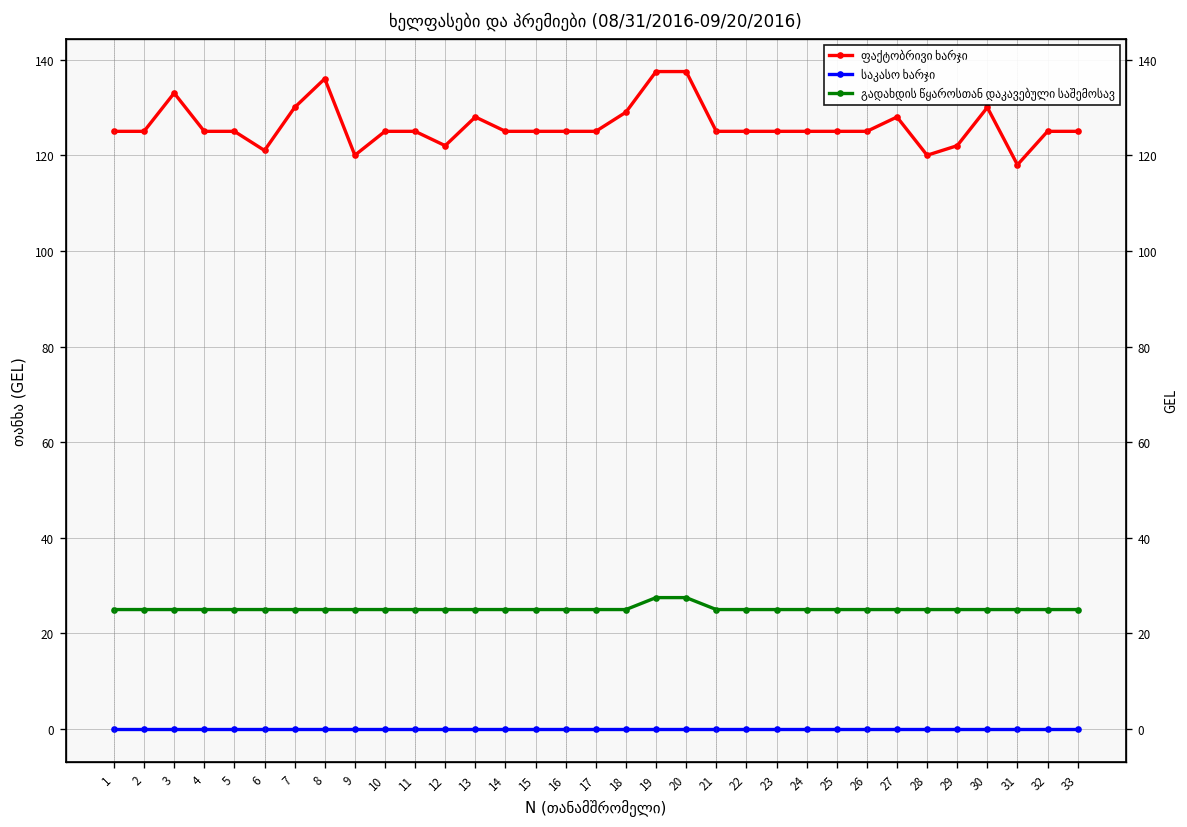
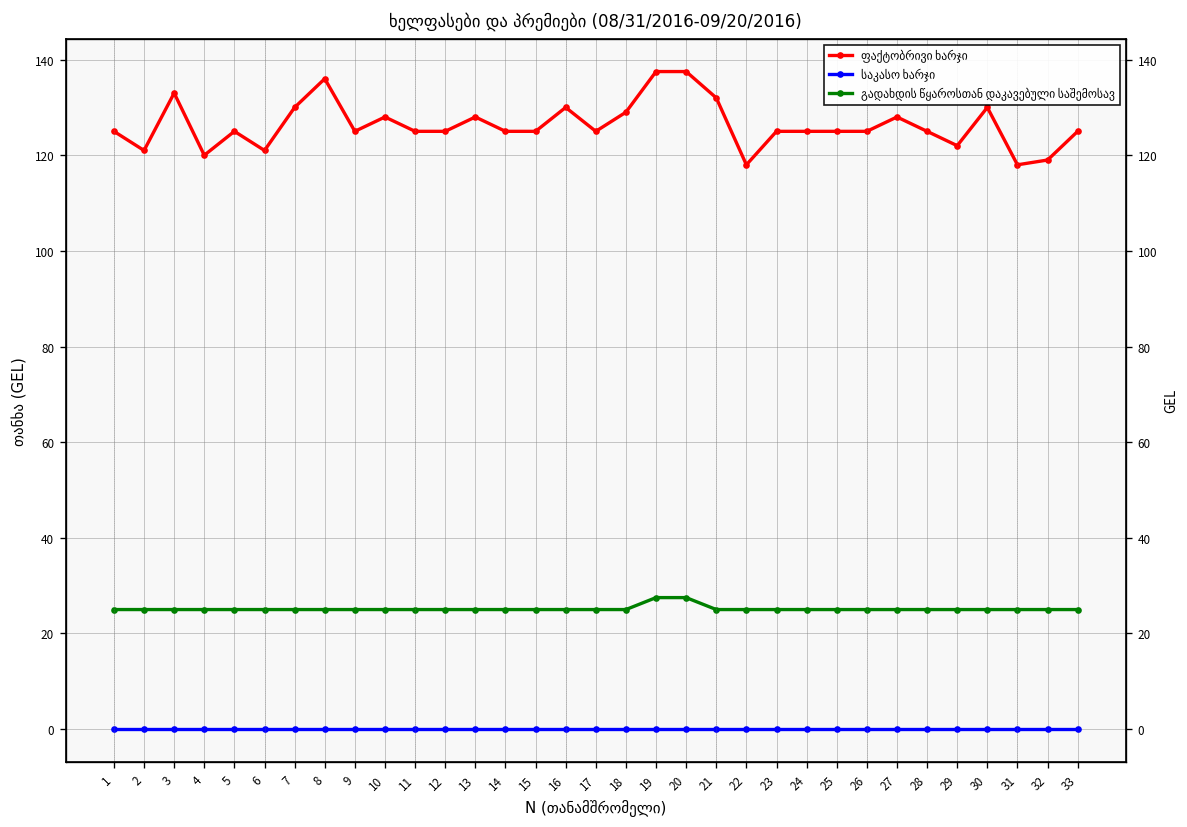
  {
    "ფაქტობრივი ხარჯი": {
      "1": 125,
-     "2": 125,
+     "2": 121,
      "3": 133,
-     "4": 125,
+     "4": 120,
      "5": 125,
      "6": 121,
      "7": 130,
      "8": 136,
-     "9": 120,
-     "10": 125,
+     "9": 125,
+     "10": 128,
      "11": 125,
-     "12": 122,
+     "12": 125,
      "13": 128,
      "14": 125,
      "15": 125,
-     "16": 125,
+     "16": 130,
      "17": 125,
      "18": 129,
      "19": 138,
      "20": 138,
-     "21": 125,
-     "22": 125,
+     "21": 132,
+     "22": 118,
      "23": 125,
      "24": 125,
      "25": 125,
      "26": 125,
      "27": 128,
-     "28": 120,
+     "28": 125,
      "29": 122,
      "30": 130,
      "31": 118,
-     "32": 125,
+     "32": 119,
      "33": 125
    },
    "საკასო ხარჯი": {
      "1": 0,
      "2": 0,
      "3": 0,
      "4": 0,
      "5": 0,
      "6": 0,
      "7": 0,
      "8": 0,
      "9": 0,
      "10": 0,
      "11": 0,
      "12": 0,
      "13": 0,
      "14": 0,
      "15": 0,
      "16": 0,
      "17": 0,
      "18": 0,
      "19": 0,
      "20": 0,
      "21": 0,
      "22": 0,
      "23": 0,
      "24": 0,
      "25": 0,
      "26": 0,
      "27": 0,
      "28": 0,
      "29": 0,
      "30": 0,
      "31": 0,
      "32": 0,
      "33": 0
    },
    "გადახდის წყაროსთან დაკავებული საშემოსავ": {
      "1": 25,
      "2": 25,
      "3": 25,
      "4": 25,
      "5": 25,
      "6": 25,
      "7": 25,
      "8": 25,
      "9": 25,
      "10": 25,
      "11": 25,
      "12": 25,
      "13": 25,
      "14": 25,
      "15": 25,
      "16": 25,
      "17": 25,
      "18": 25,
      "19": 28,
      "20": 28,
      "21": 25,
      "22": 25,
      "23": 25,
      "24": 25,
      "25": 25,
      "26": 25,
      "27": 25,
      "28": 25,
      "29": 25,
      "30": 25,
      "31": 25,
      "32": 25,
      "33": 25
    }
  }
